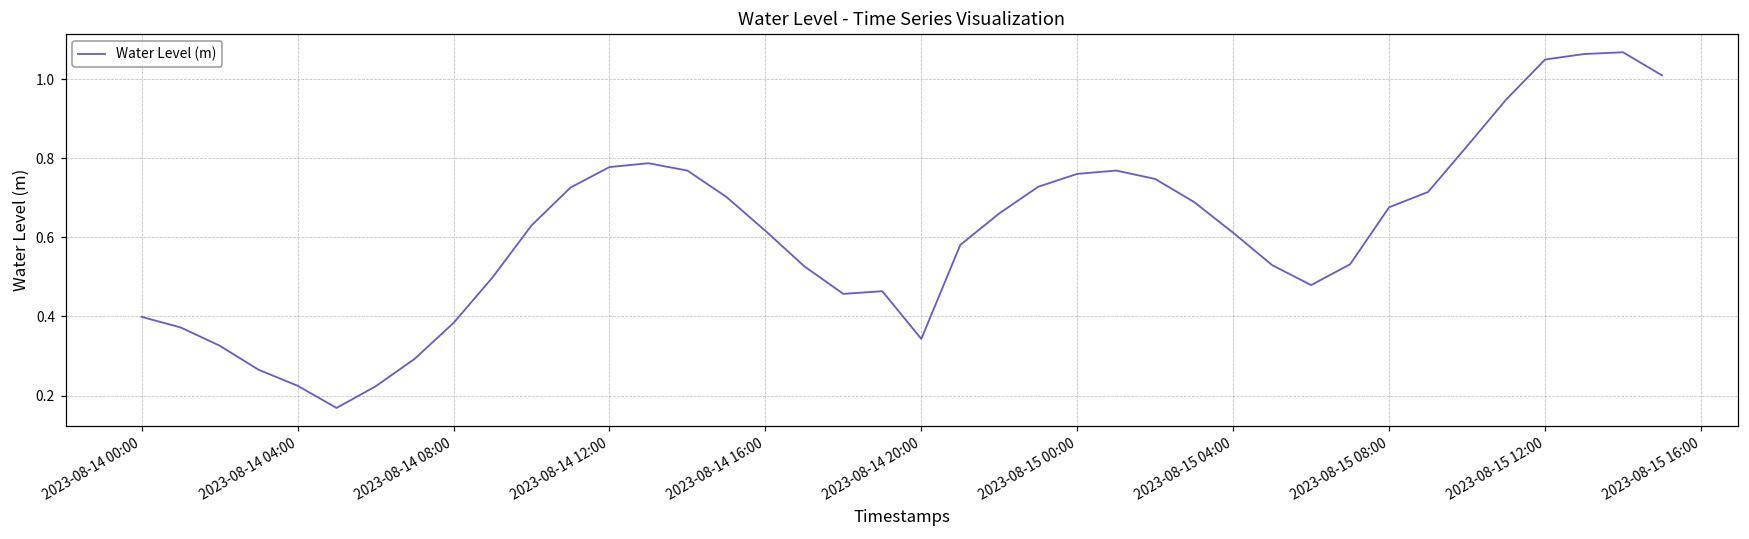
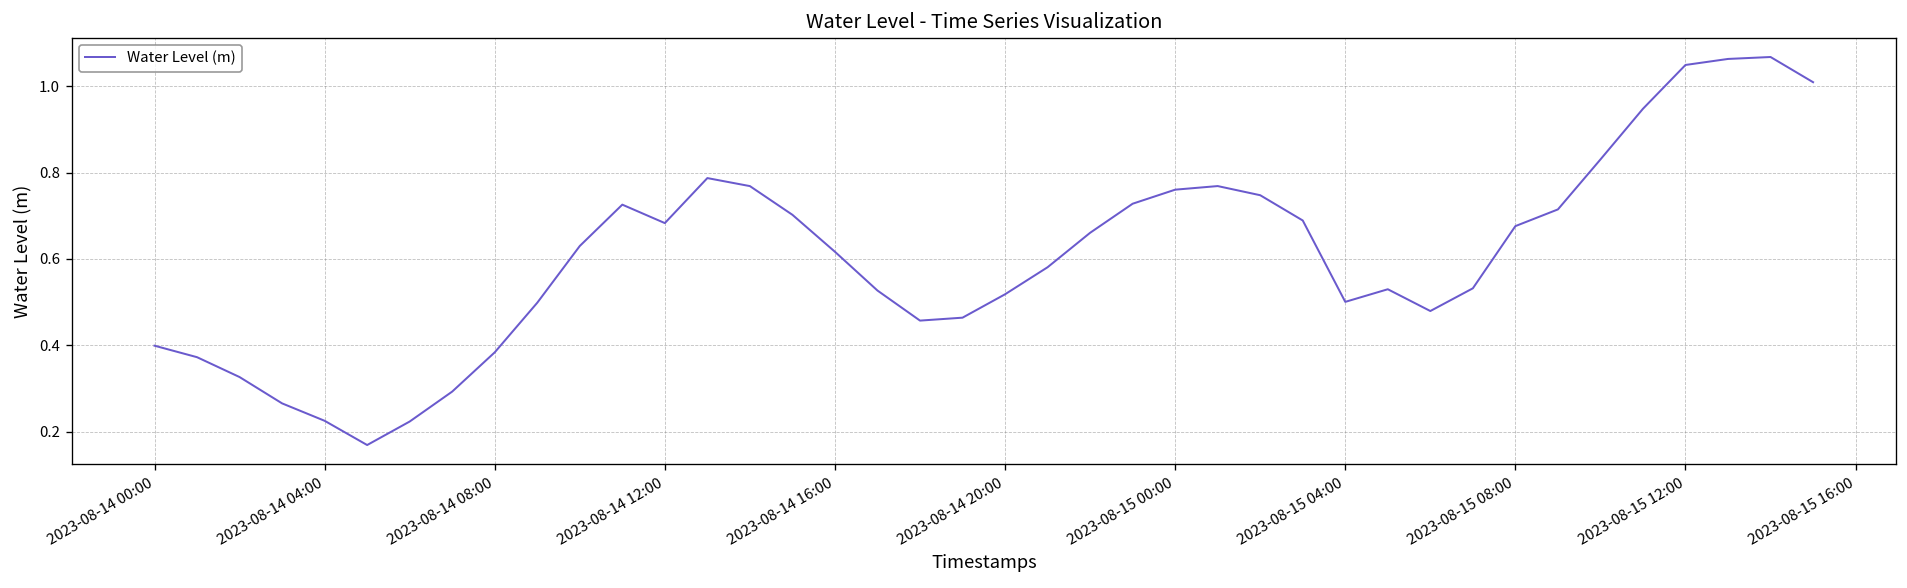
  {
    "2023-08-14 00:00": 0.40,
    "2023-08-14 04:00": 0.22,
    "2023-08-14 08:00": 0.38,
-   "2023-08-14 12:00": 0.78,
+   "2023-08-14 12:00": 0.68,
    "2023-08-14 16:00": 0.62,
-   "2023-08-14 20:00": 0.34,
+   "2023-08-14 20:00": 0.52,
    "2023-08-15 00:00": 0.76,
-   "2023-08-15 04:00": 0.61,
+   "2023-08-15 04:00": 0.50,
    "2023-08-15 08:00": 0.68,
    "2023-08-15 12:00": 1.05
  }
